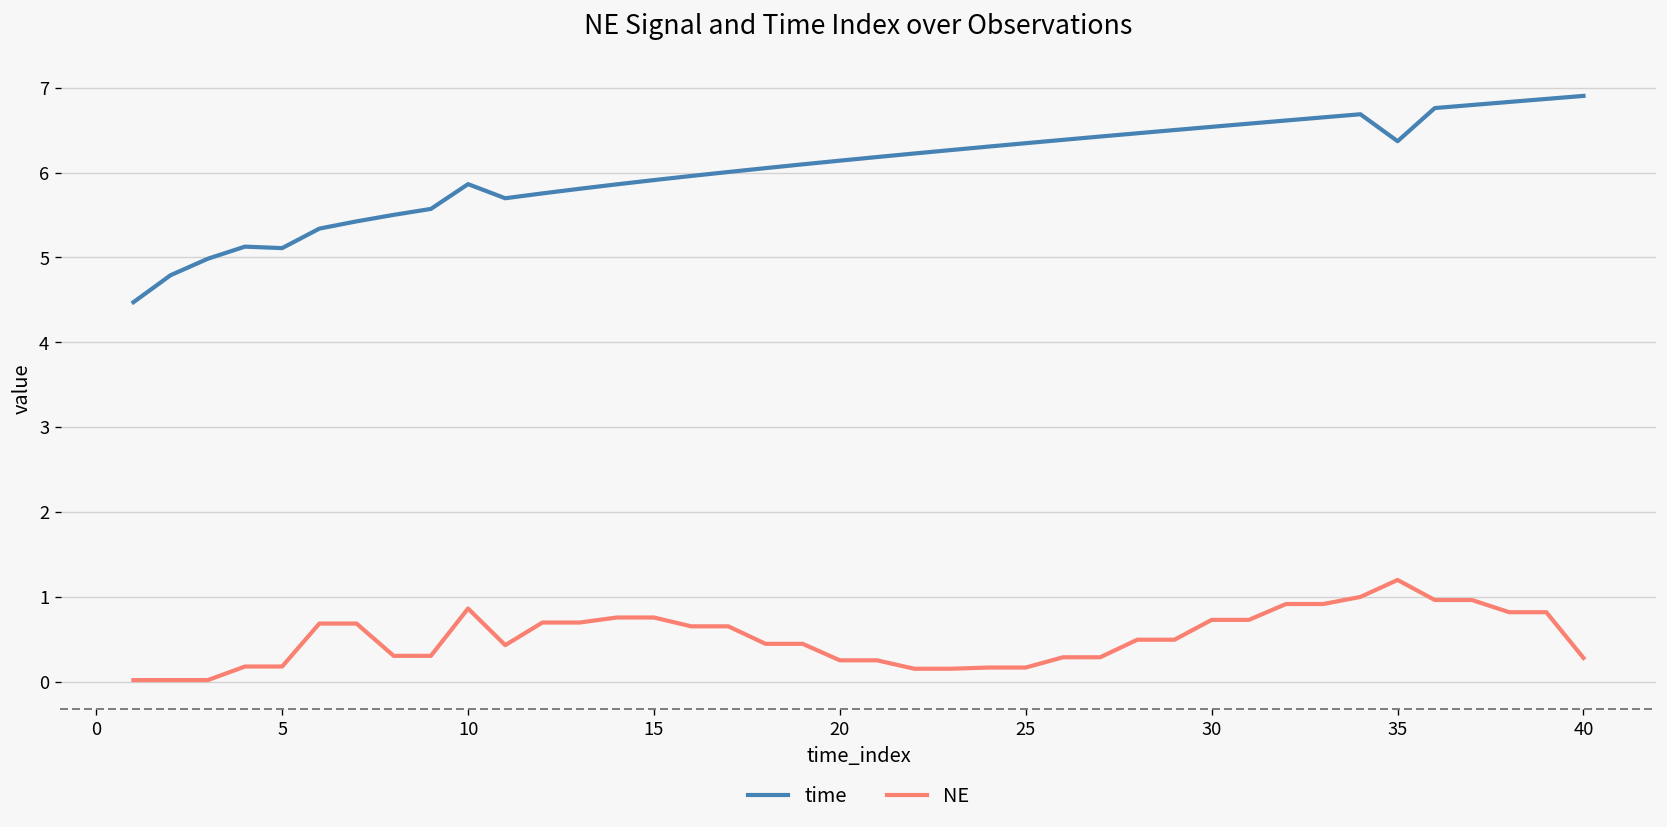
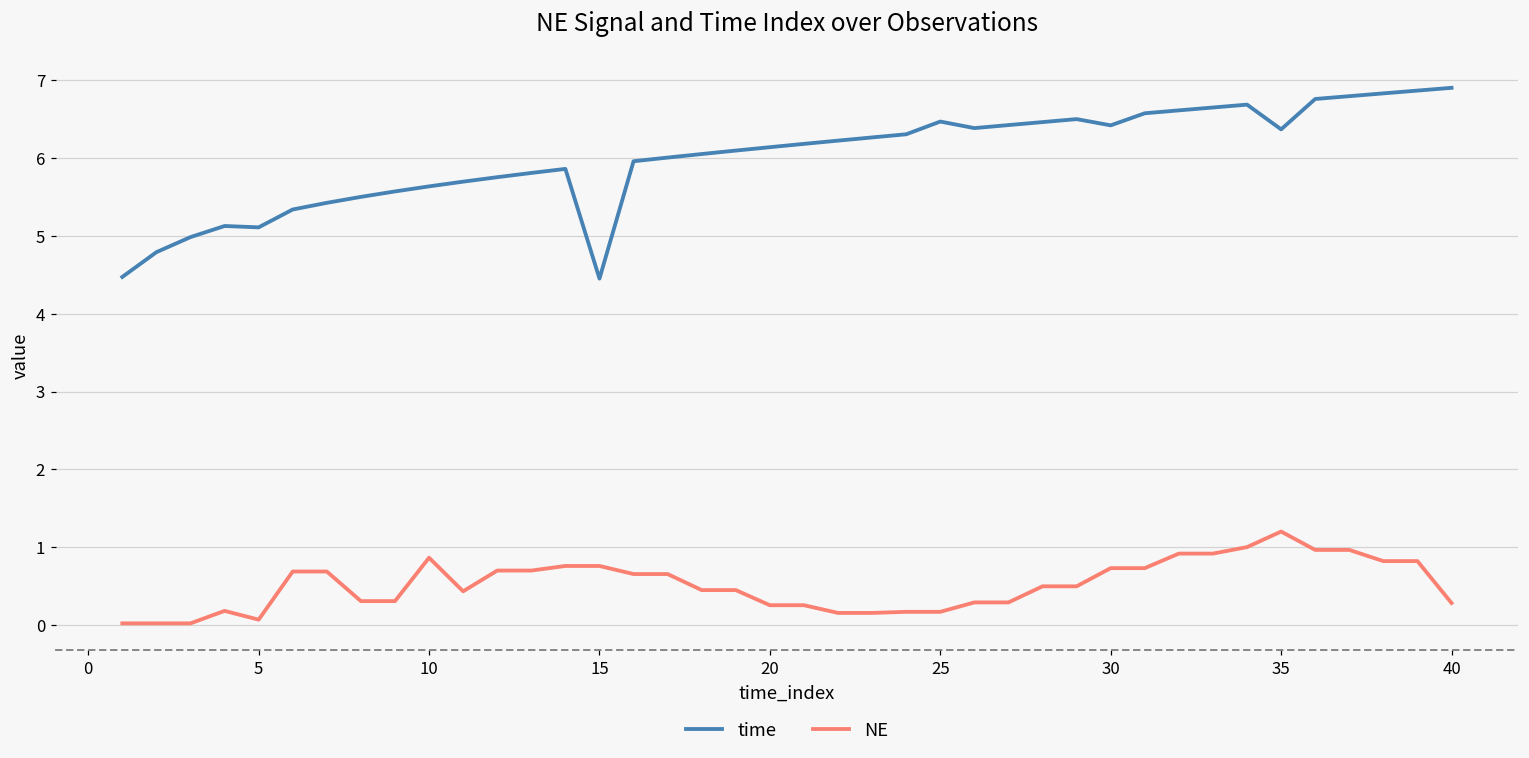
  {
    "time": {
      "5": 5.1,
-     "10": 5.9,
-     "15": 5.9,
+     "10": 5.6,
+     "15": 4.5,
      "20": 6.1,
-     "25": 6.3,
-     "30": 6.5,
+     "25": 6.5,
+     "30": 6.4,
      "35": 6.4,
      "40": 6.9
    },
    "NE": {
-     "5": 0.2,
+     "5": 0.1,
      "10": 0.9,
      "15": 0.8,
      "20": 0.3,
      "25": 0.2,
      "30": 0.7,
      "35": 1.2,
      "40": 0.3
    }
  }
